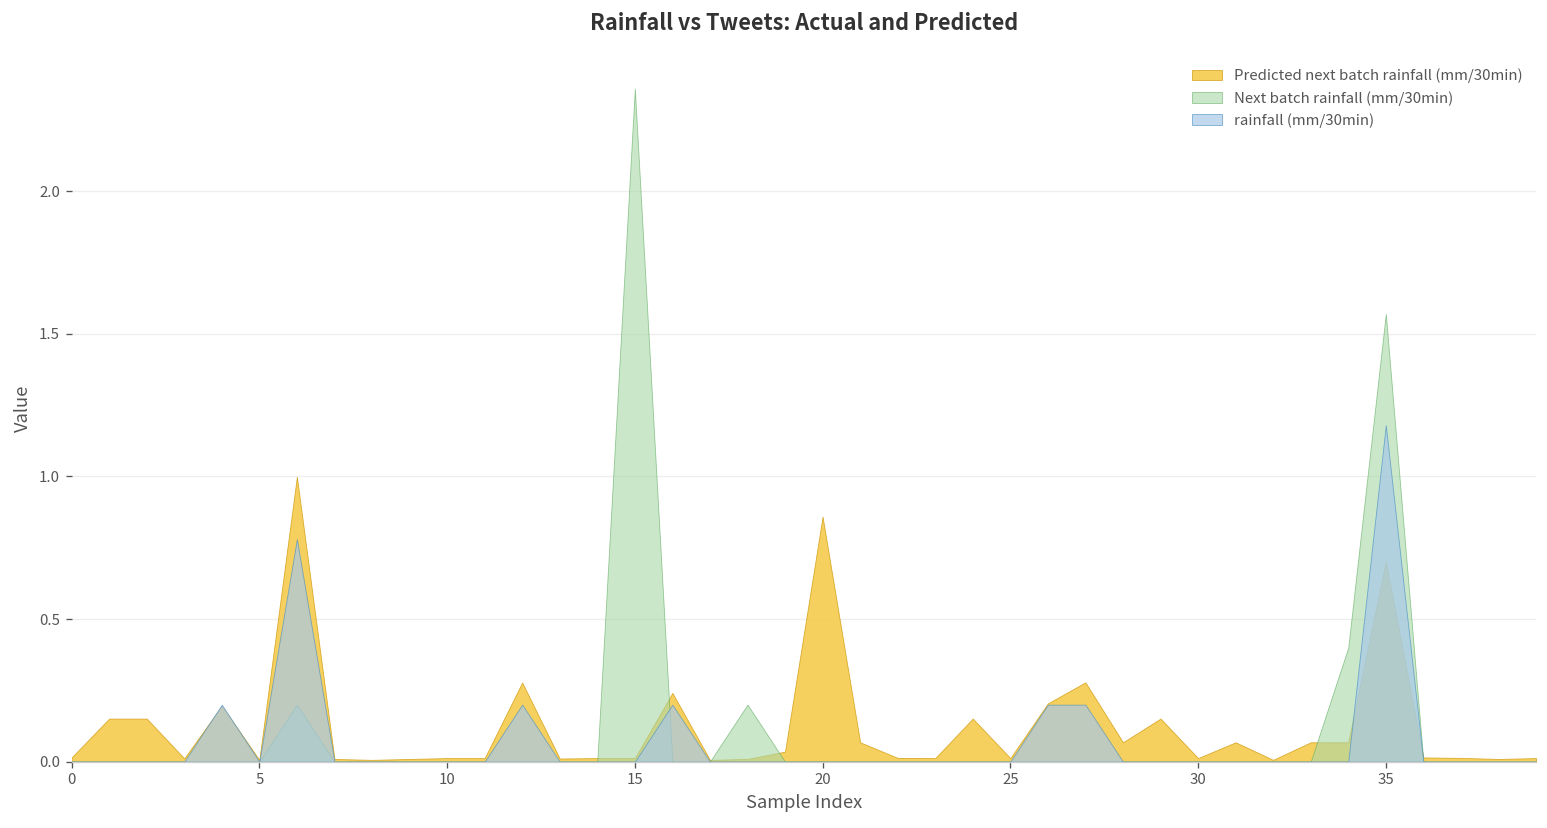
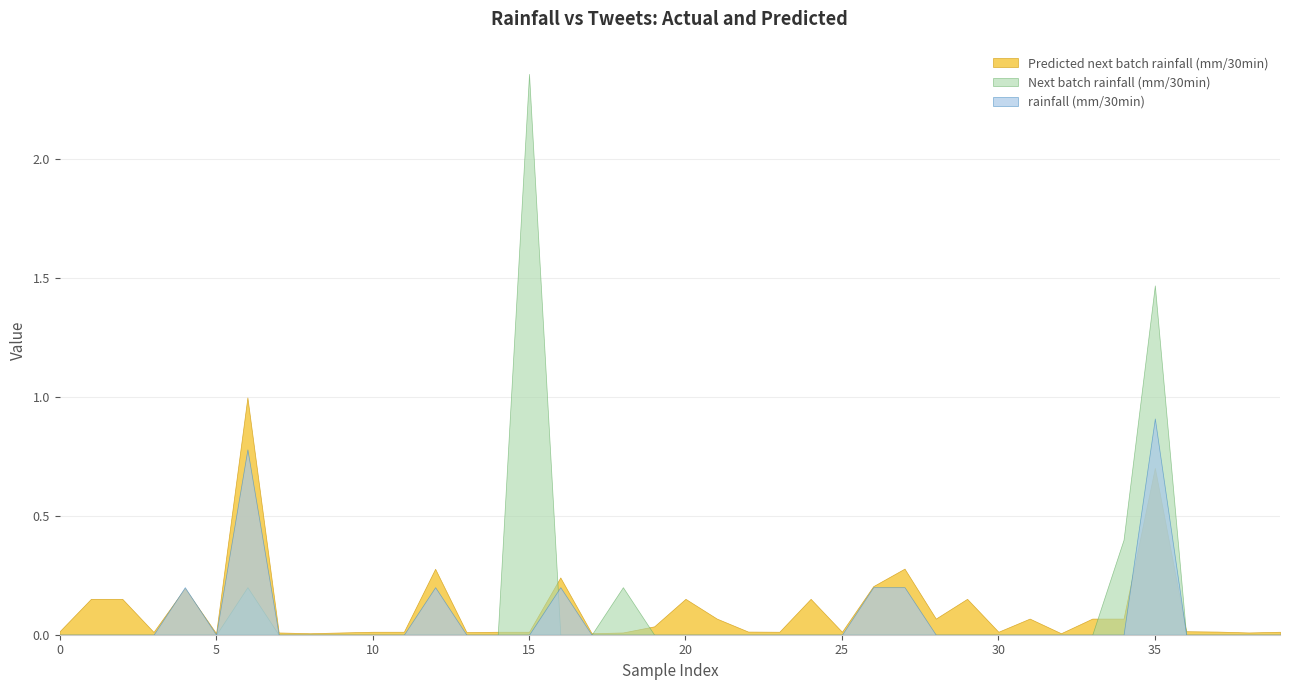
  {
    "Predicted next batch rainfall (mm/30min)": {
      "0": 0.01,
      "10": 0.01,
      "15": 0.01,
-     "20": 0.86,
+     "20": 0.15,
      "25": 0.01,
      "30": 0.01,
      "35": 0.70
    },
    "Next batch rainfall (mm/30min)": {
      "15": 2.36,
-     "35": 1.57
+     "35": 1.47
    },
    "rainfall (mm/30min)": {
      "15": 0.00,
-     "35": 1.18
+     "35": 0.91
    }
  }
